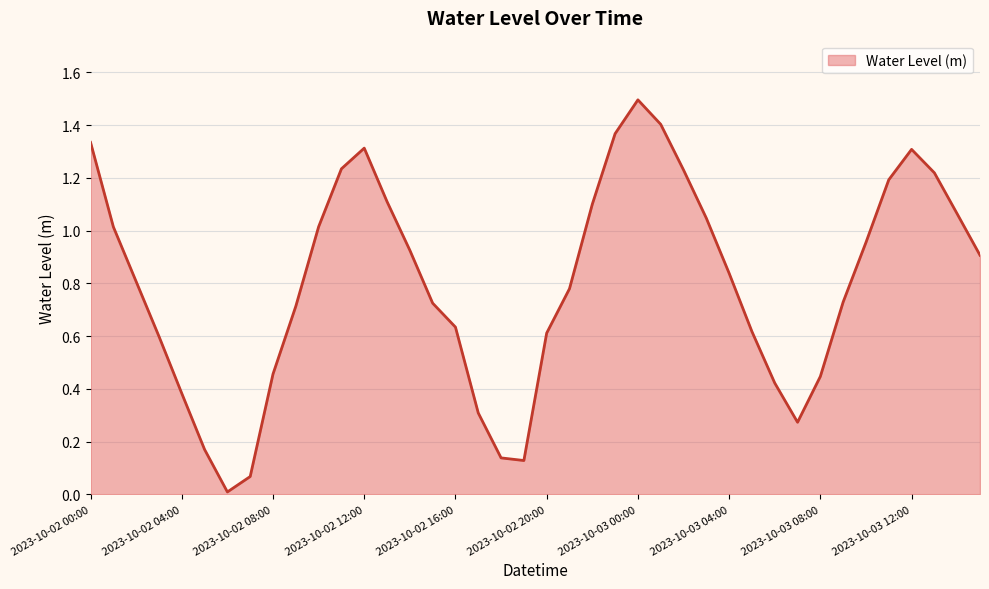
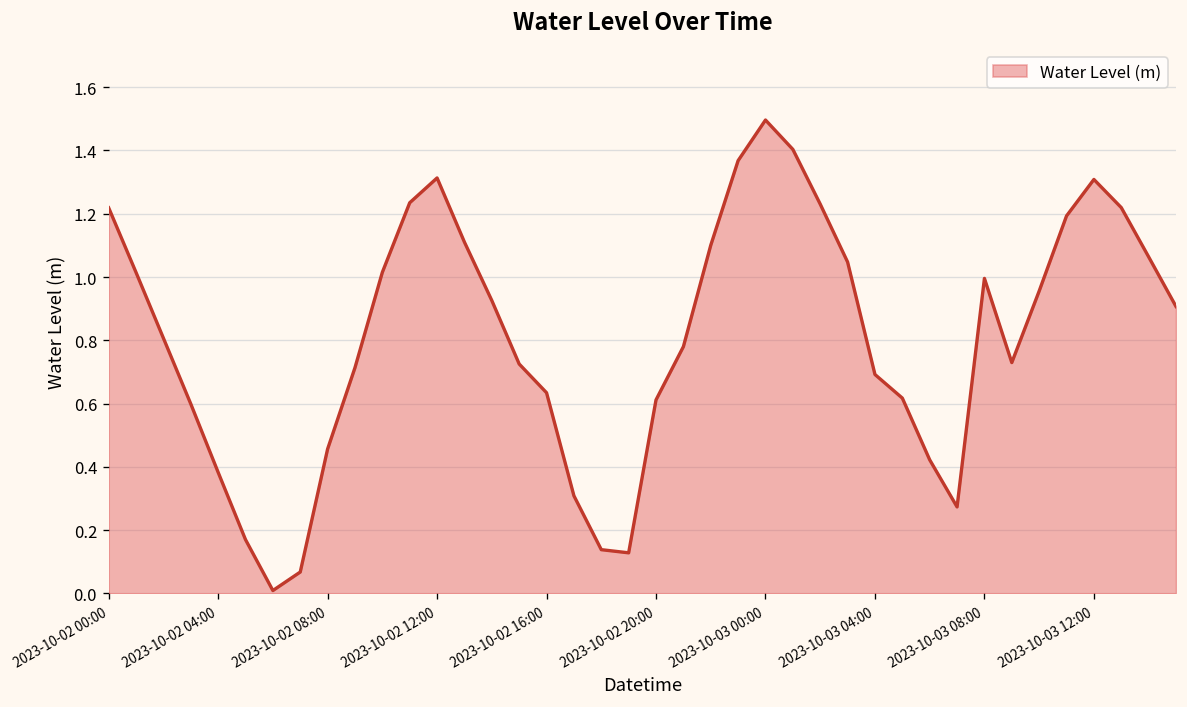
  {
-   "2023-10-02 00:00": 1.33,
+   "2023-10-02 00:00": 1.22,
    "2023-10-02 04:00": 0.38,
    "2023-10-02 08:00": 0.46,
    "2023-10-02 12:00": 1.31,
    "2023-10-02 16:00": 0.63,
    "2023-10-02 20:00": 0.61,
    "2023-10-03 00:00": 1.50,
-   "2023-10-03 04:00": 0.84,
-   "2023-10-03 08:00": 0.45,
+   "2023-10-03 04:00": 0.69,
+   "2023-10-03 08:00": 1.00,
    "2023-10-03 12:00": 1.31
  }
